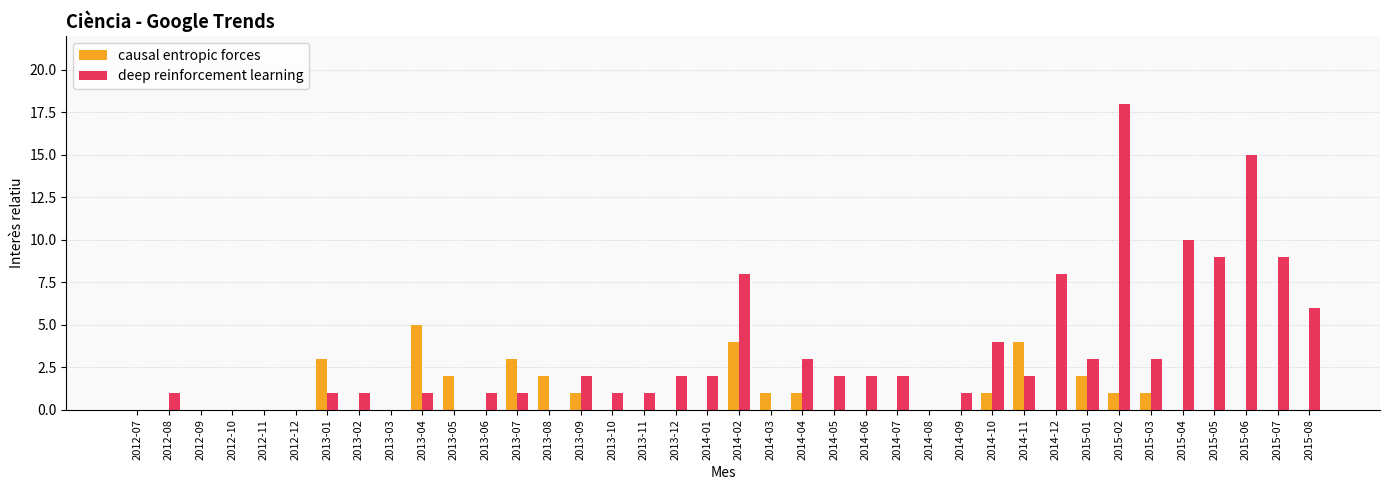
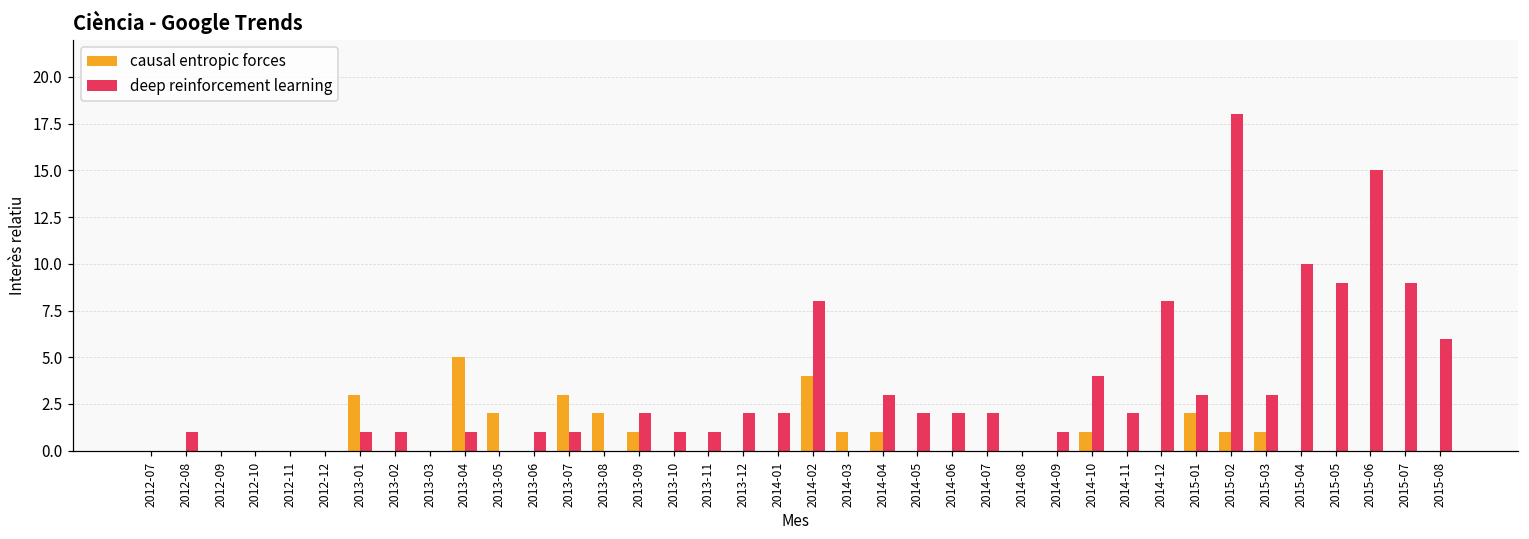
  {
    "causal entropic forces": {
      "2012-07": 0,
      "2012-08": 0,
      "2012-09": 0,
      "2012-10": 0,
      "2012-11": 0,
      "2012-12": 0,
      "2013-01": 3,
      "2013-02": 0,
      "2013-03": 0,
      "2013-04": 5,
      "2013-05": 2,
      "2013-06": 0,
      "2013-07": 3,
      "2013-08": 2,
      "2013-09": 1,
      "2013-10": 0,
      "2013-11": 0,
      "2013-12": 0,
      "2014-01": 0,
      "2014-02": 4,
      "2014-03": 1,
      "2014-04": 1,
      "2014-05": 0,
      "2014-06": 0,
      "2014-07": 0,
      "2014-08": 0,
      "2014-09": 0,
      "2014-10": 1,
-     "2014-11": 4,
+     "2014-11": 0,
      "2014-12": 0,
      "2015-01": 2,
      "2015-02": 1,
      "2015-03": 1,
      "2015-04": 0,
      "2015-05": 0,
      "2015-06": 0,
      "2015-07": 0,
      "2015-08": 0
    },
    "deep reinforcement learning": {
      "2012-07": 0,
      "2012-08": 1,
      "2012-09": 0,
      "2012-10": 0,
      "2012-11": 0,
      "2012-12": 0,
      "2013-01": 1,
      "2013-02": 1,
      "2013-03": 0,
      "2013-04": 1,
      "2013-05": 0,
      "2013-06": 1,
      "2013-07": 1,
      "2013-08": 0,
      "2013-09": 2,
      "2013-10": 1,
      "2013-11": 1,
      "2013-12": 2,
      "2014-01": 2,
      "2014-02": 8,
      "2014-03": 0,
      "2014-04": 3,
      "2014-05": 2,
      "2014-06": 2,
      "2014-07": 2,
      "2014-08": 0,
      "2014-09": 1,
      "2014-10": 4,
      "2014-11": 2,
      "2014-12": 8,
      "2015-01": 3,
      "2015-02": 18,
      "2015-03": 3,
      "2015-04": 10,
      "2015-05": 9,
      "2015-06": 15,
      "2015-07": 9,
      "2015-08": 6
    }
  }
